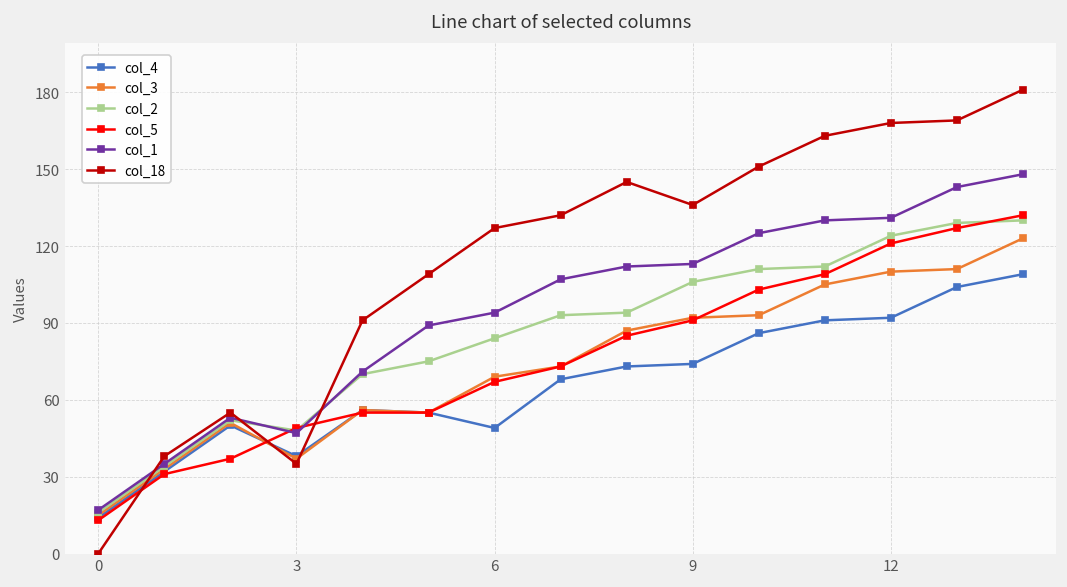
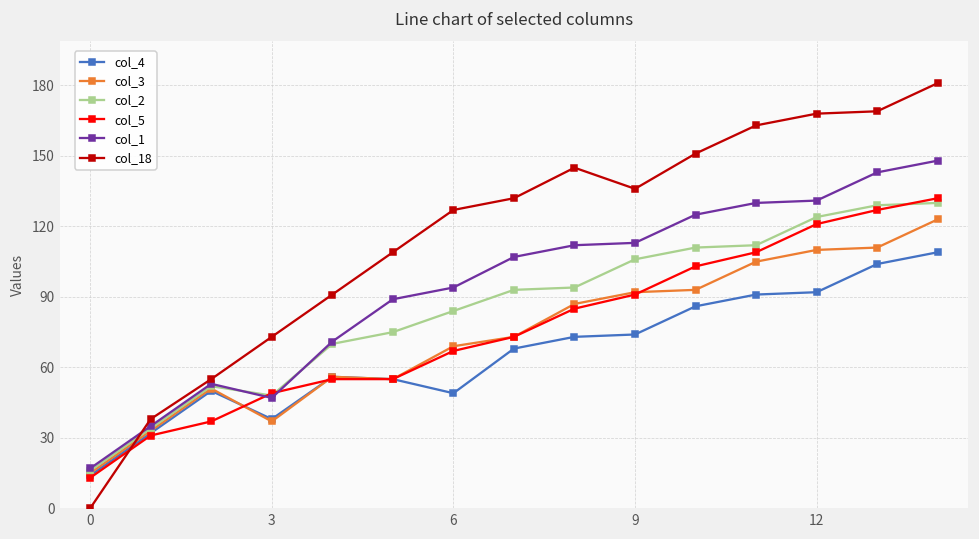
  {
    "col_4": {
      "6": 49,
      "9": 74,
      "12": 92
    },
    "col_3": {
      "6": 69,
      "12": 110
    },
    "col_2": {
      "6": 84,
      "9": 106,
      "12": 124
    },
    "col_5": {
      "6": 67,
      "12": 121
    },
    "col_1": {
      "6": 94,
      "9": 113,
      "12": 131
    },
    "col_18": {
      "0": 0,
-     "3": 35,
+     "3": 73,
      "6": 127,
      "9": 136,
      "12": 168
    }
  }
